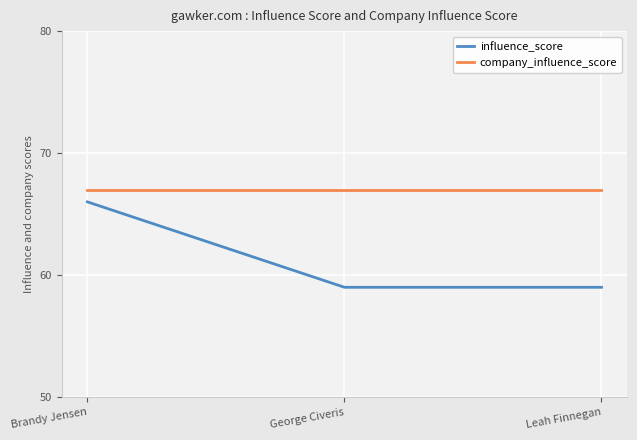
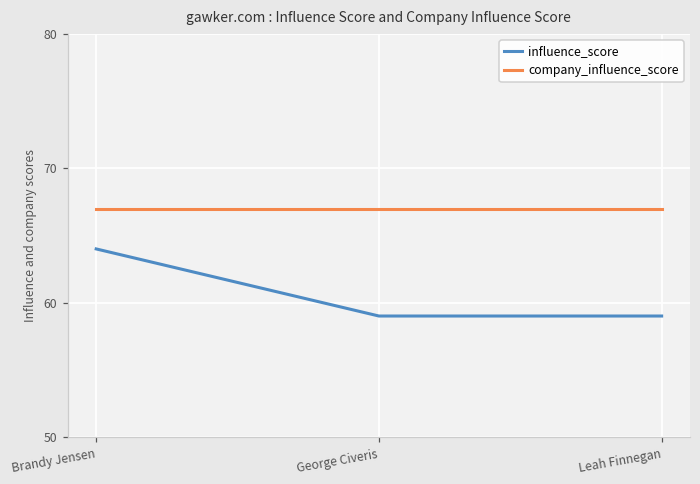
  {
    "influence_score": {
-     "Brandy Jensen": 66,
+     "Brandy Jensen": 64,
      "George Civeris": 59,
      "Leah Finnegan": 59
    },
    "company_influence_score": {
      "Brandy Jensen": 67,
      "George Civeris": 67,
      "Leah Finnegan": 67
    }
  }
